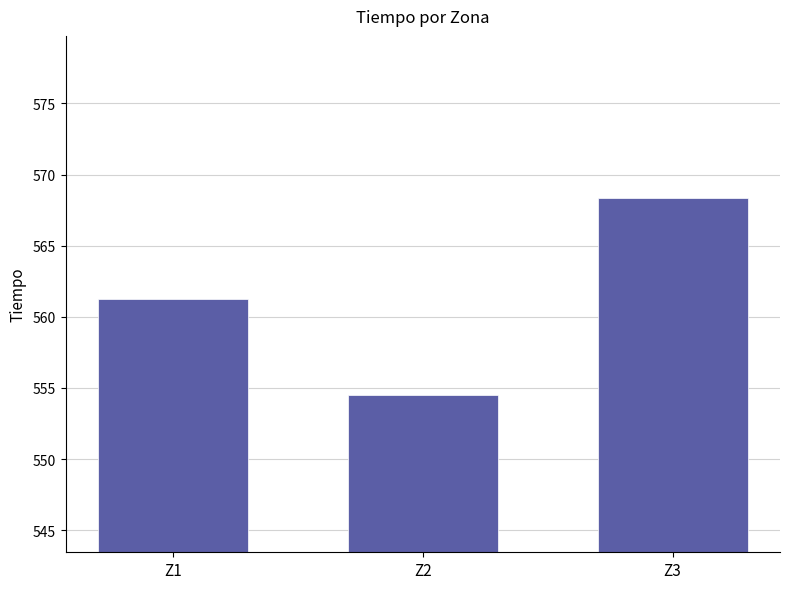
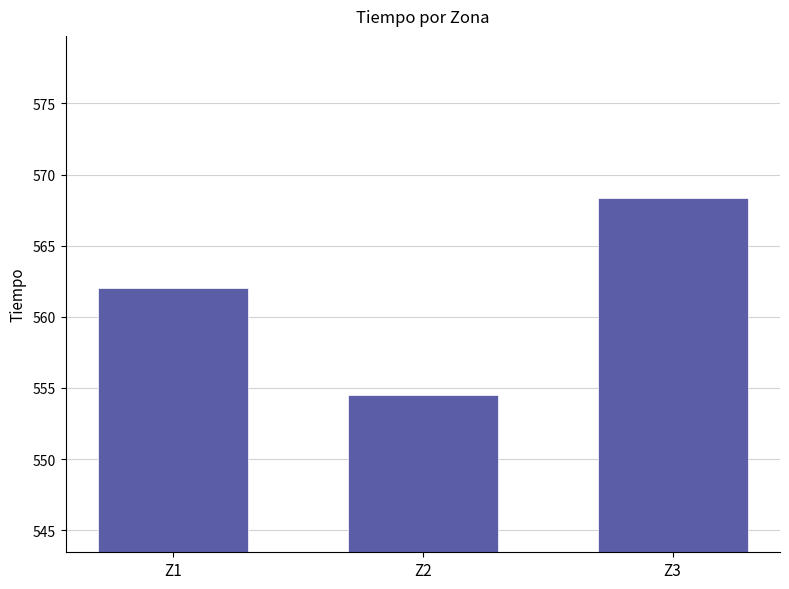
  {
-   "Z1": 561.2,
+   "Z1": 562.0,
    "Z2": 554.5,
    "Z3": 568.4
  }
